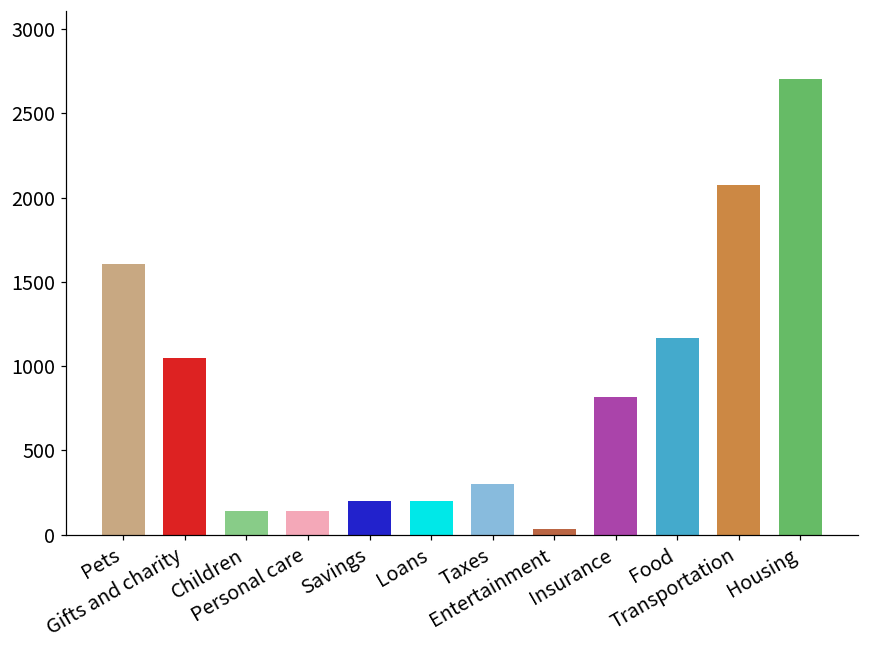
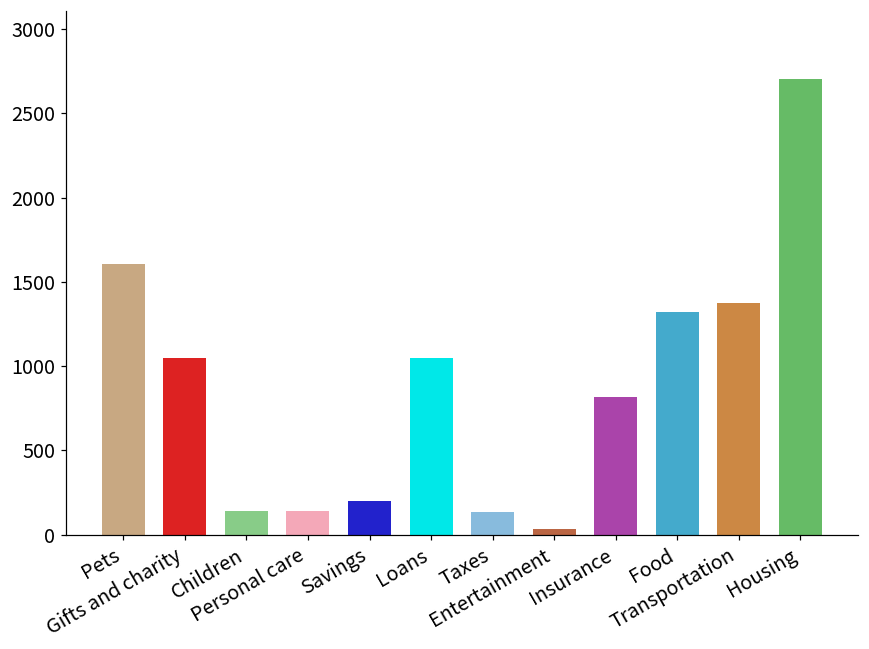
  {
    "Pets": 1610,
    "Gifts and charity": 1050,
    "Children": 140,
    "Personal care": 140,
    "Savings": 200,
-   "Loans": 200,
-   "Taxes": 300,
+   "Loans": 1050,
+   "Taxes": 130,
    "Entertainment": 30,
    "Insurance": 810,
-   "Food": 1170,
-   "Transportation": 2080,
+   "Food": 1320,
+   "Transportation": 1380,
    "Housing": 2700
  }
